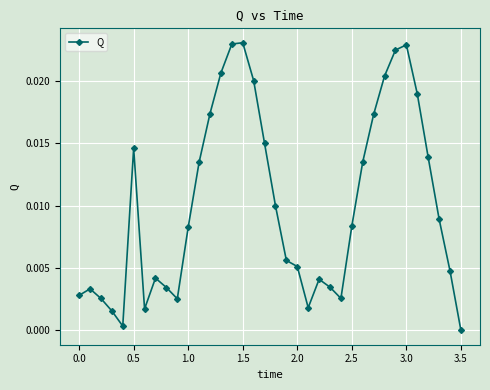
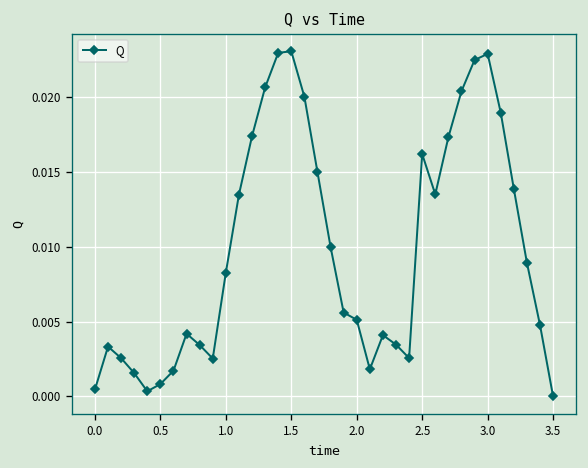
  {
-   "0.0": 0.0028,
-   "0.5": 0.0146,
+   "0.0": 0.0005,
+   "0.5": 0.0008,
    "1.0": 0.0083,
    "1.5": 0.0231,
    "2.0": 0.0051,
-   "2.5": 0.0084,
+   "2.5": 0.0162,
    "3.0": 0.0229,
    "3.5": 0.0000
  }
